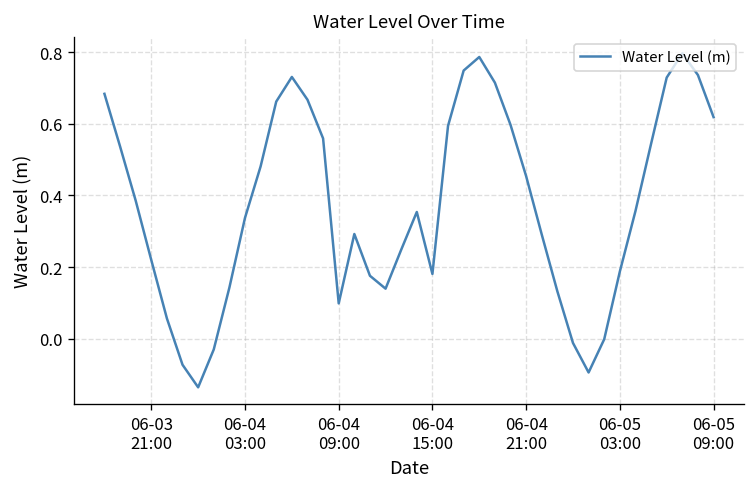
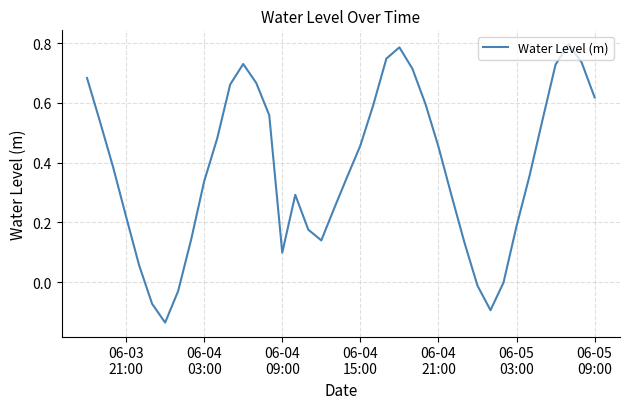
  {
    "06-03 21:00": 0.22,
    "06-04 03:00": 0.34,
    "06-04 09:00": 0.10,
-   "06-04 15:00": 0.18,
+   "06-04 15:00": 0.46,
    "06-04 21:00": 0.45,
    "06-05 03:00": 0.19,
    "06-05 09:00": 0.62
  }
